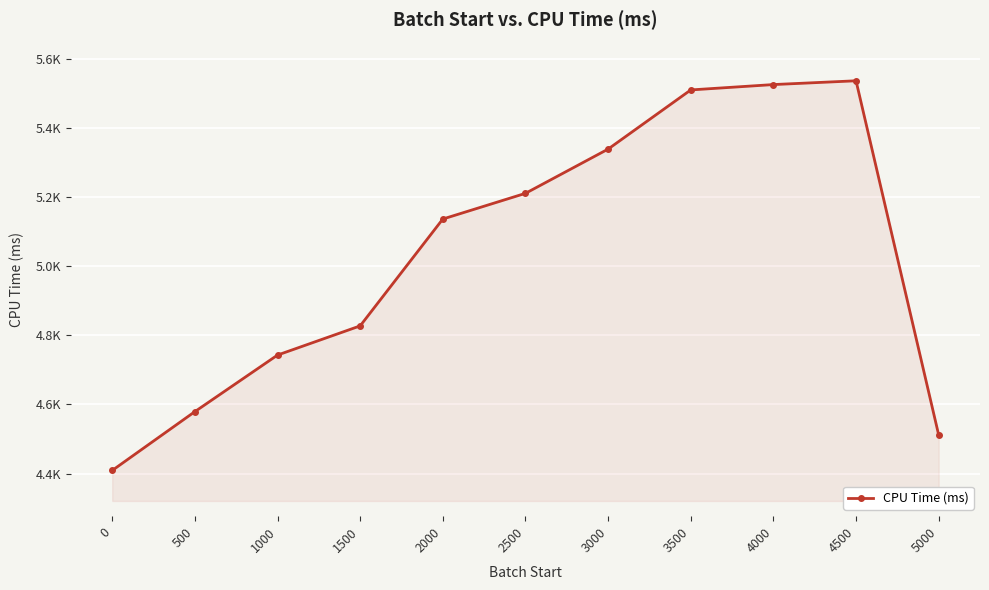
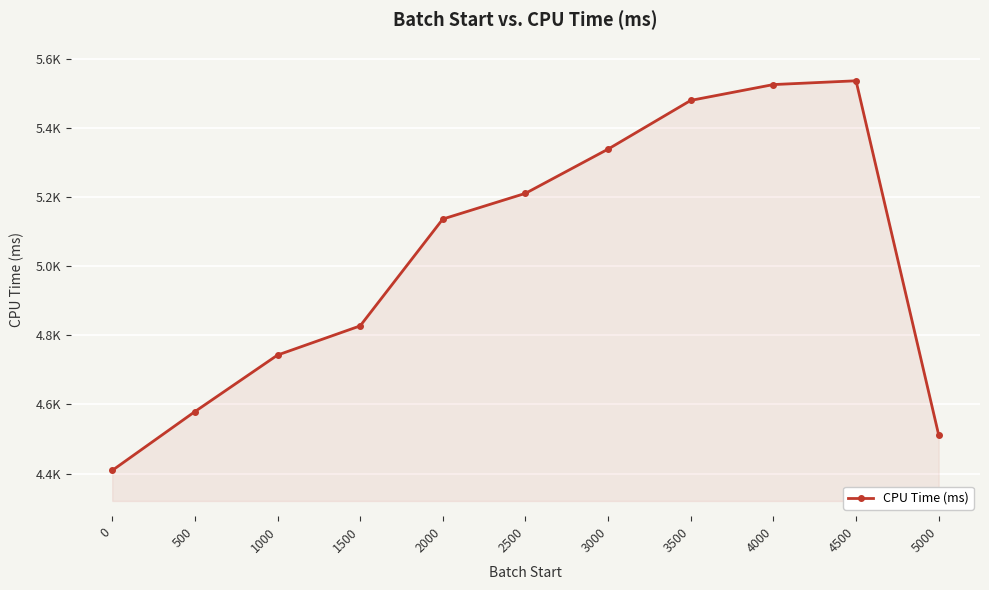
  {
    "0": 4410,
    "500": 4580,
    "1000": 4740,
    "1500": 4830,
    "2000": 5140,
    "2500": 5210,
    "3000": 5340,
-   "3500": 5510,
+   "3500": 5480,
    "4000": 5520,
    "4500": 5540,
    "5000": 4510
  }
